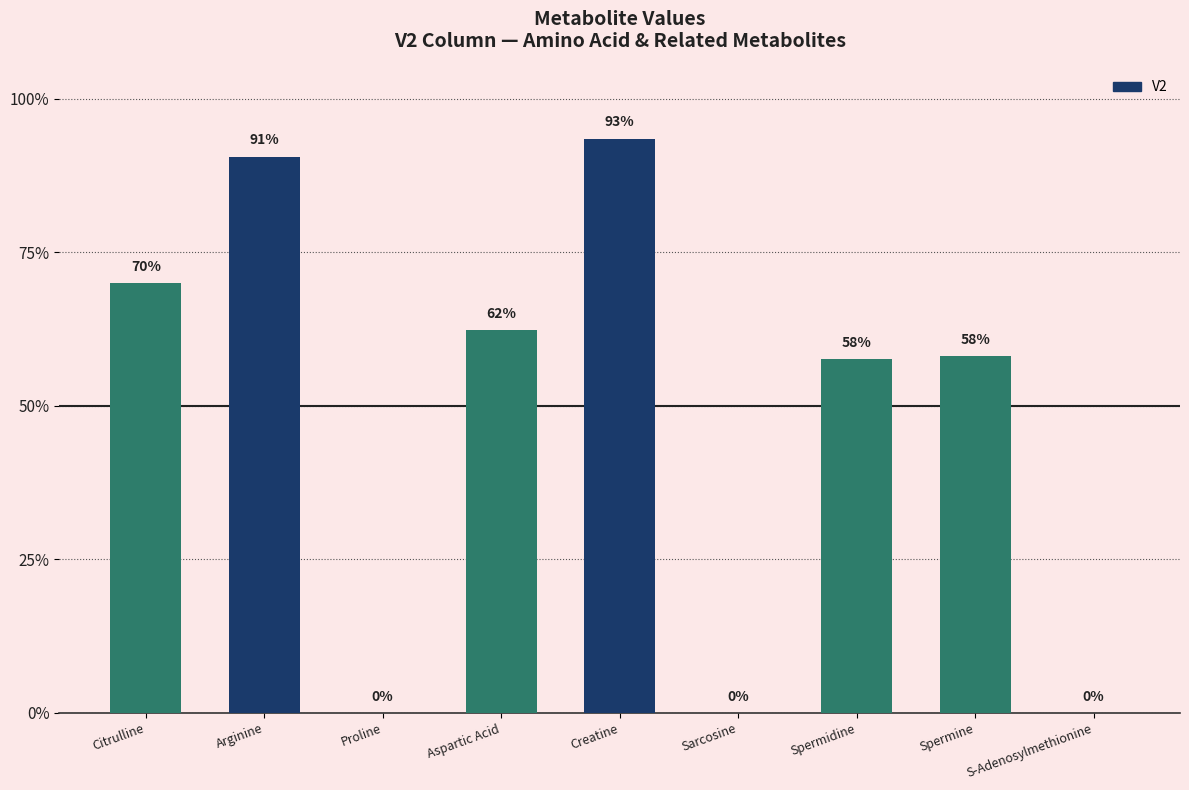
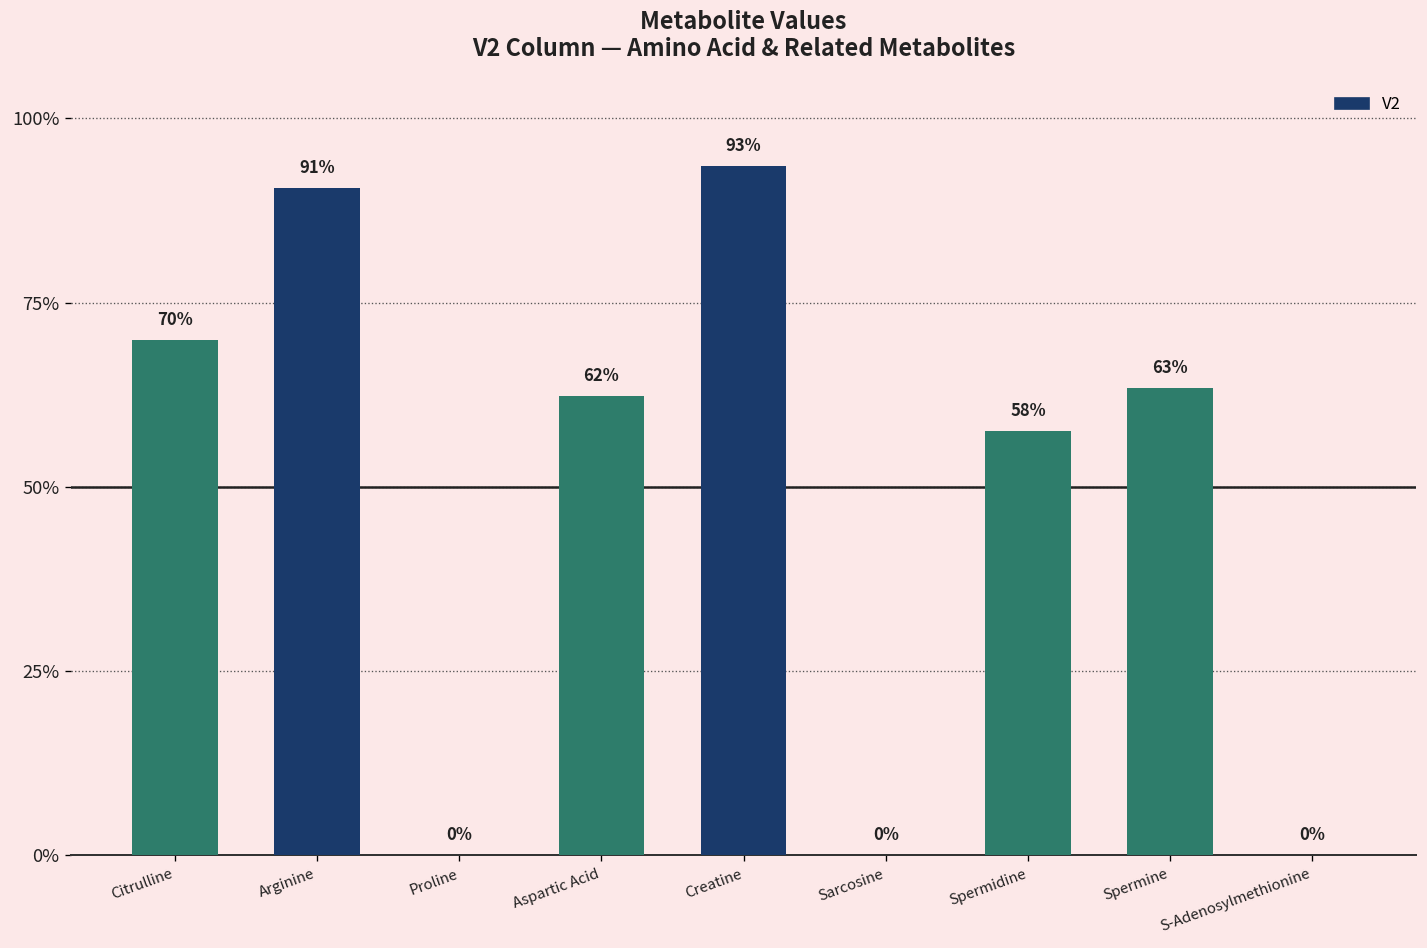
  {
    "Citrulline": "70%",
    "Arginine": "91%",
    "Proline": "0%",
    "Aspartic Acid": "62%",
    "Creatine": "93%",
    "Sarcosine": "0%",
    "Spermidine": "58%",
-   "Spermine": "58%",
+   "Spermine": "63%",
    "S-Adenosylmethionine": "0%"
  }
